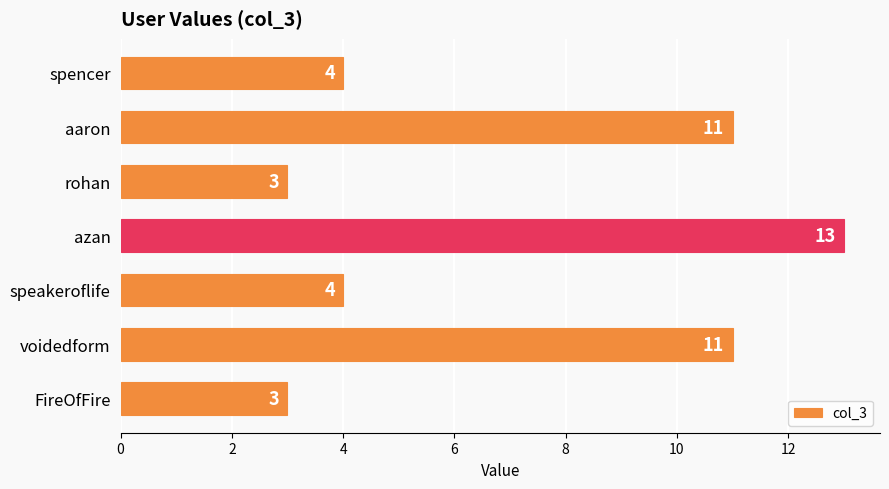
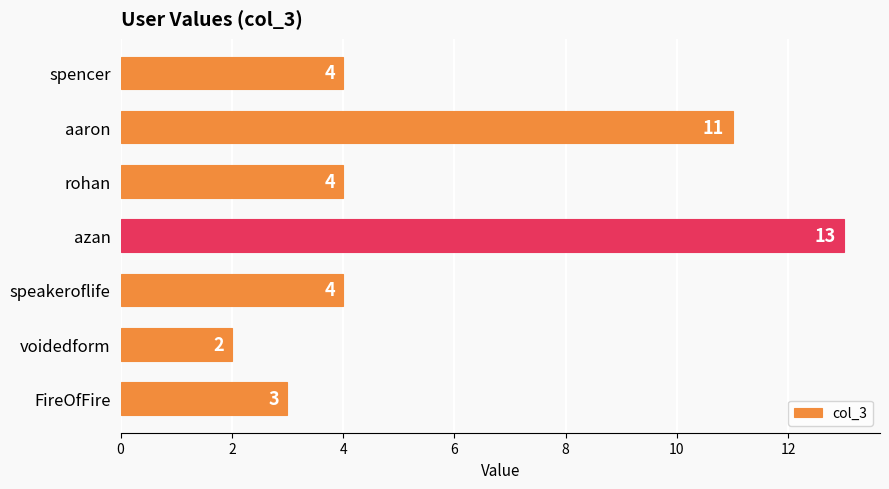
  {
    "spencer": 4,
    "aaron": 11,
-   "rohan": 3,
+   "rohan": 4,
    "azan": 13,
    "speakeroflife": 4,
-   "voidedform": 11,
+   "voidedform": 2,
    "FireOfFire": 3
  }
